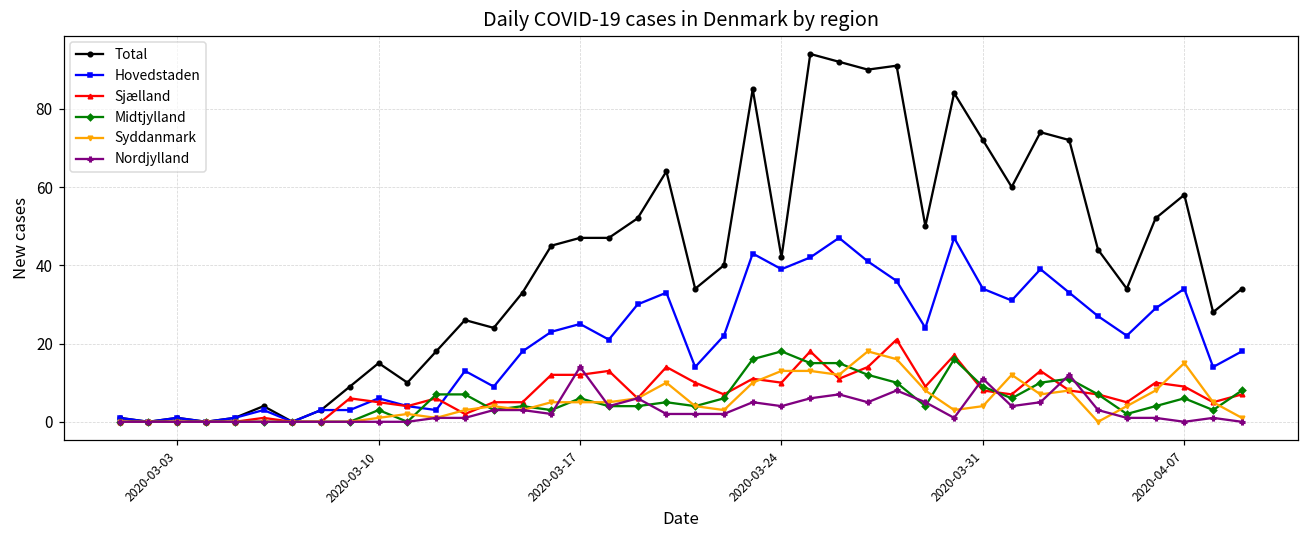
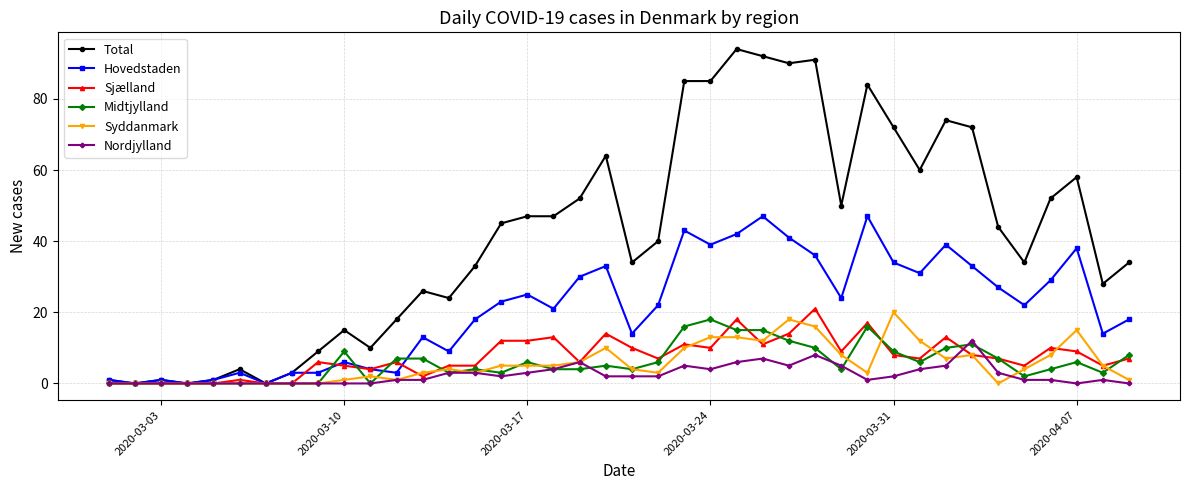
  {
    "Total": {
      "2020-03-10": 15,
      "2020-03-17": 47,
-     "2020-03-24": 42,
+     "2020-03-24": 85,
      "2020-03-31": 72,
      "2020-04-07": 58
    },
    "Hovedstaden": {
      "2020-03-10": 6,
      "2020-03-17": 25,
      "2020-03-24": 39,
      "2020-03-31": 34,
-     "2020-04-07": 34
+     "2020-04-07": 38
    },
    "Sjælland": {
      "2020-03-10": 5,
      "2020-03-17": 12,
      "2020-03-24": 10,
      "2020-03-31": 8,
      "2020-04-07": 9
    },
    "Midtjylland": {
-     "2020-03-10": 3,
+     "2020-03-10": 9,
      "2020-03-17": 6,
      "2020-03-24": 18,
      "2020-03-31": 9,
      "2020-04-07": 6
    },
    "Syddanmark": {
      "2020-03-10": 1,
      "2020-03-17": 5,
      "2020-03-24": 13,
-     "2020-03-31": 4,
+     "2020-03-31": 20,
      "2020-04-07": 15
    },
    "Nordjylland": {
      "2020-03-10": 0,
-     "2020-03-17": 14,
+     "2020-03-17": 3,
      "2020-03-24": 4,
-     "2020-03-31": 11,
+     "2020-03-31": 2,
      "2020-04-07": 0
    }
  }
